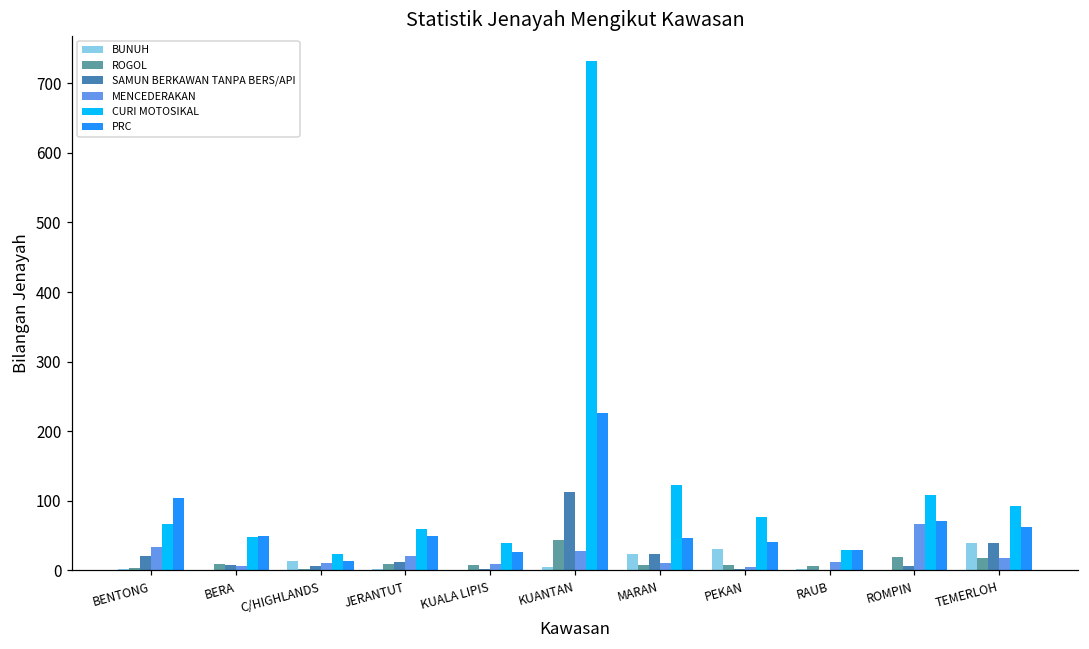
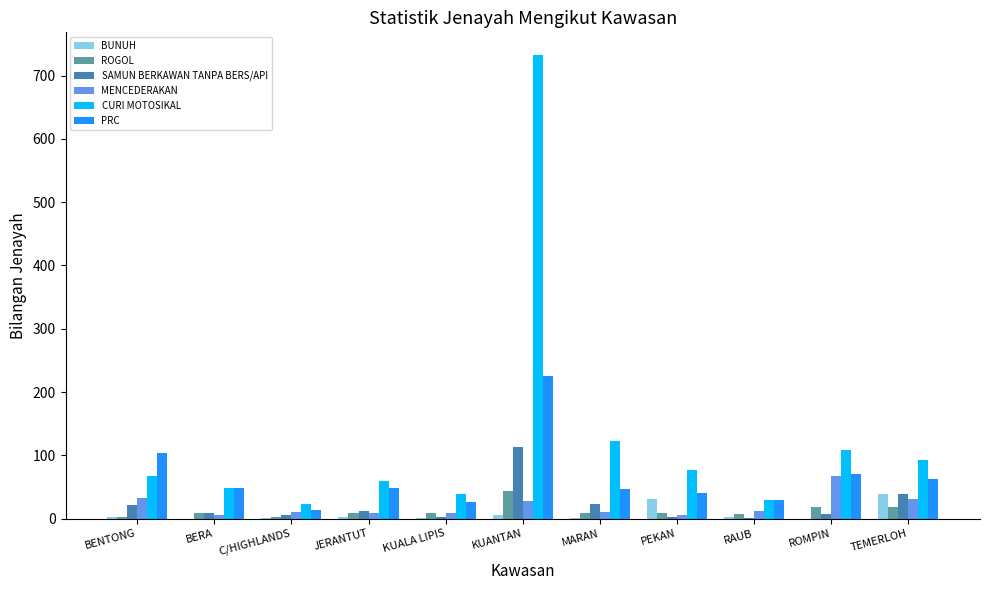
  {
    "BUNUH": {
      "BERA": 0,
-     "C/HIGHLANDS": 10,
+     "C/HIGHLANDS": 0,
      "KUANTAN": 10,
-     "MARAN": 20,
+     "MARAN": 0,
      "PEKAN": 30,
      "ROMPIN": 0,
      "TEMERLOH": 40
    },
    "MENCEDERAKAN": {
      "BENTONG": 30,
      "BERA": 10,
      "C/HIGHLANDS": 10,
-     "JERANTUT": 20,
+     "JERANTUT": 10,
      "KUALA LIPIS": 10,
      "KUANTAN": 30,
      "MARAN": 10,
      "PEKAN": 10,
      "RAUB": 10,
      "ROMPIN": 70,
-     "TEMERLOH": 20
+     "TEMERLOH": 30
    }
  }
